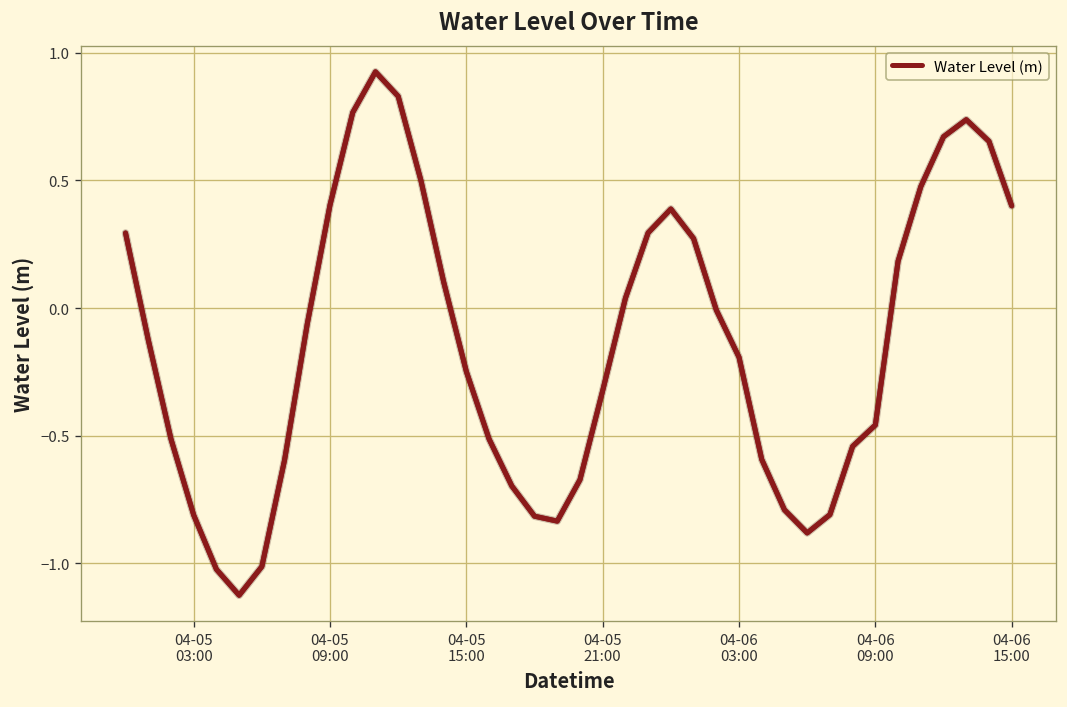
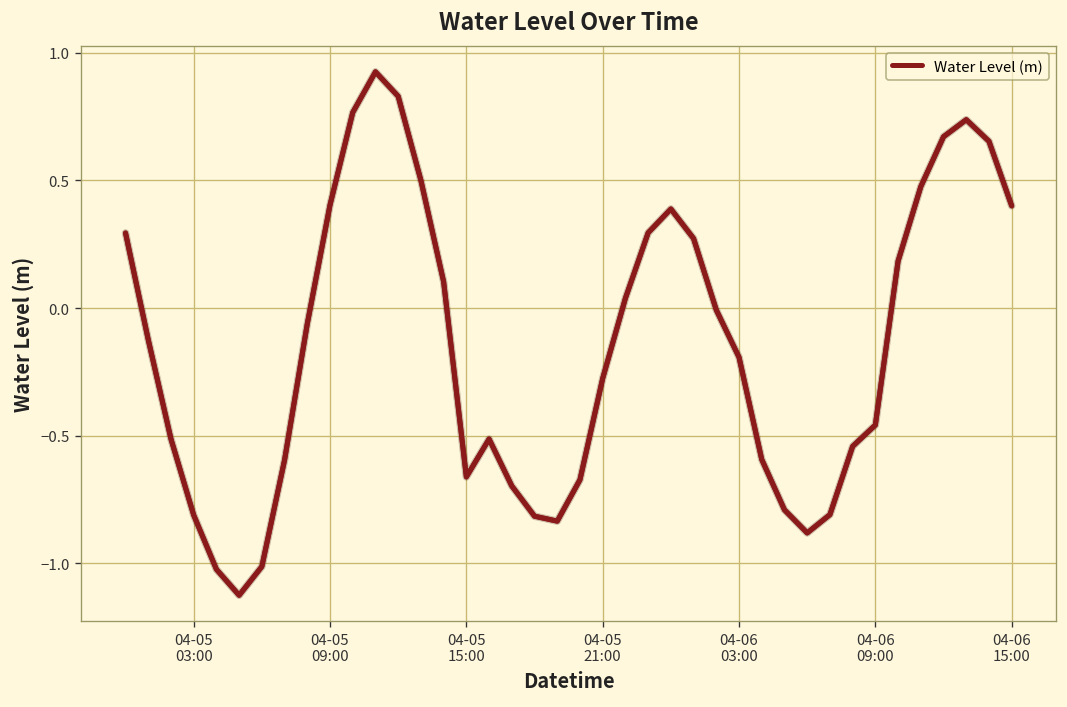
  {
    "04-05 03:00": -0.81,
    "04-05 09:00": 0.40,
-   "04-05 15:00": -0.25,
-   "04-05 21:00": -0.32,
+   "04-05 15:00": -0.66,
+   "04-05 21:00": -0.28,
    "04-06 03:00": -0.19,
    "04-06 09:00": -0.46,
    "04-06 15:00": 0.40
  }
